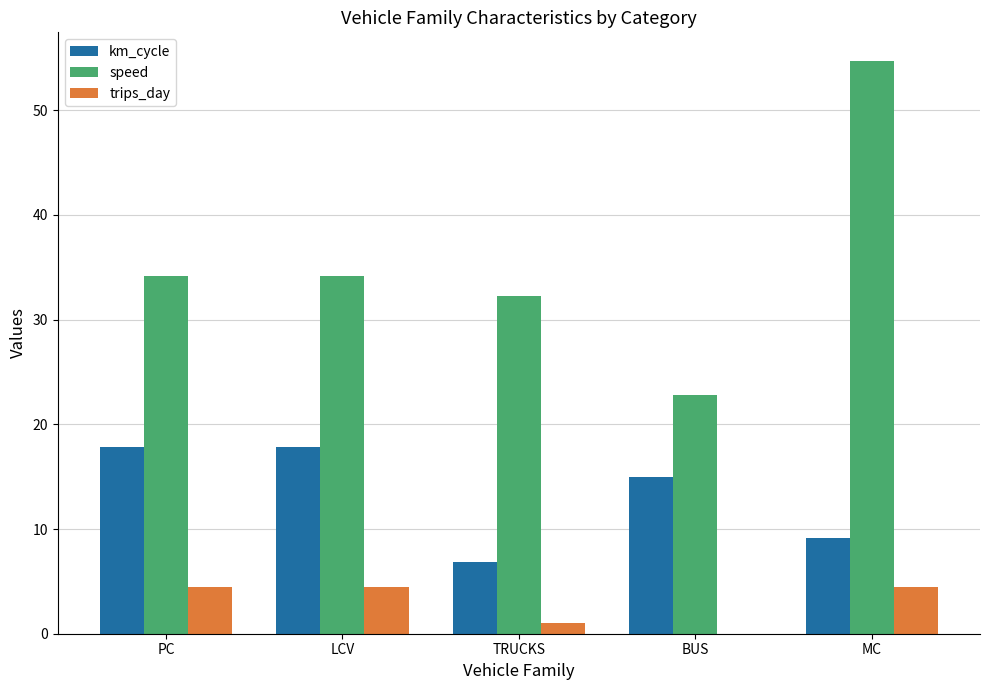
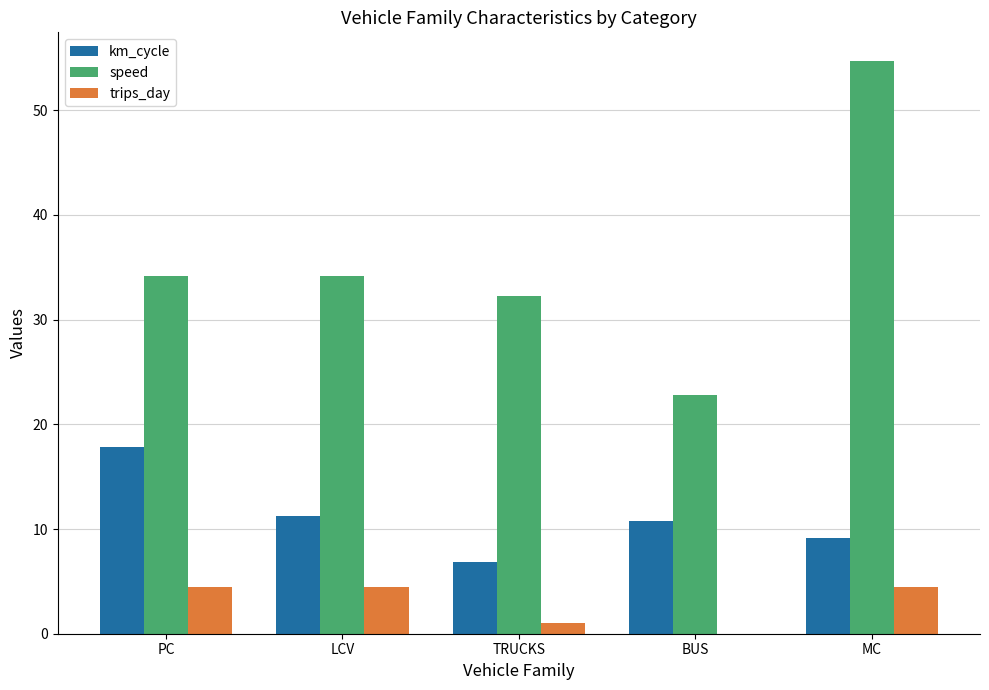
  {
    "km_cycle": {
      "PC": 17.8,
-     "LCV": 17.8,
+     "LCV": 11.2,
      "TRUCKS": 6.9,
-     "BUS": 15.0,
+     "BUS": 10.8,
      "MC": 9.1
    },
    "speed": {
      "PC": 34.2,
      "LCV": 34.2,
      "TRUCKS": 32.3,
      "BUS": 22.8,
      "MC": 54.7
    },
    "trips_day": {
      "PC": 4.5,
      "LCV": 4.5,
      "TRUCKS": 1.0,
      "BUS": 0.0,
      "MC": 4.5
    }
  }
